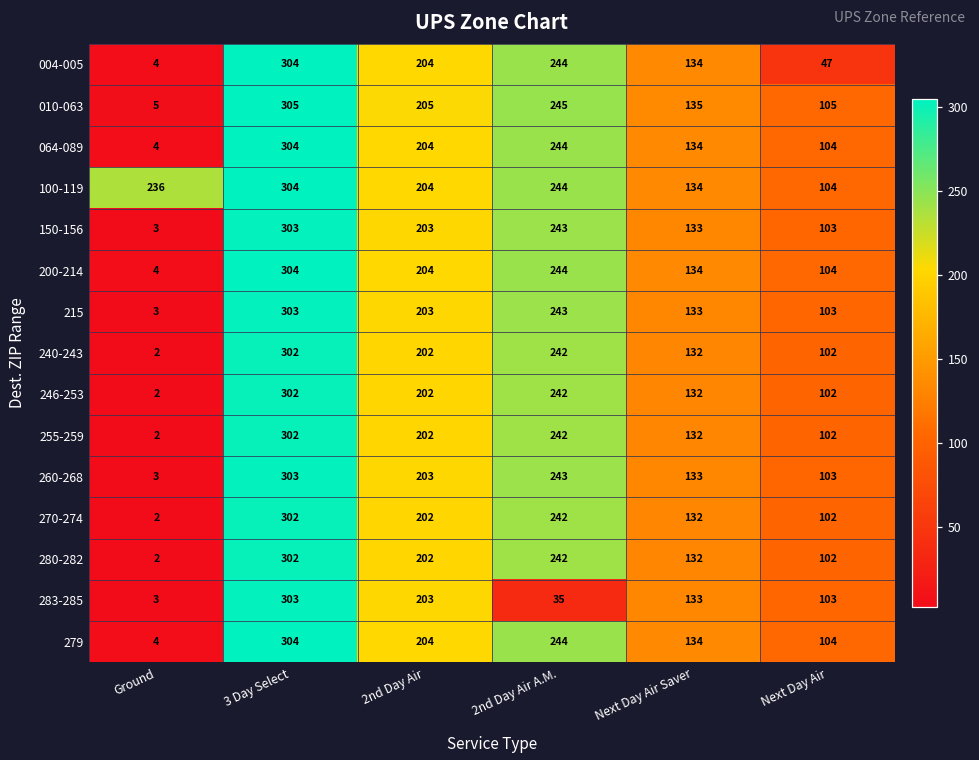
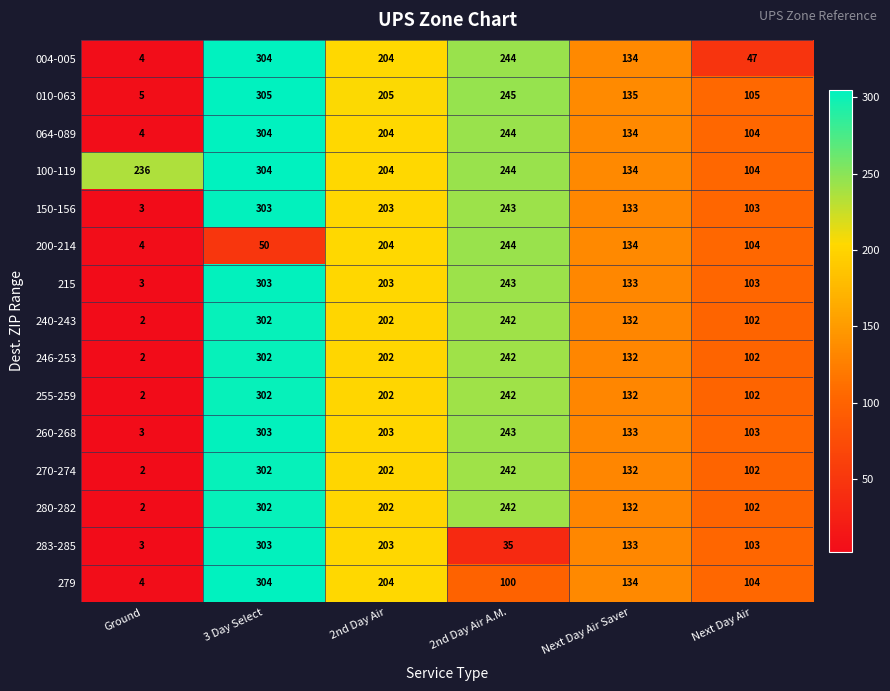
  {
    "004-005": {
      "Ground": 4,
      "3 Day Select": 304,
      "2nd Day Air": 204,
      "2nd Day Air A.M.": 244,
      "Next Day Air Saver": 134,
      "Next Day Air": 47
    },
    "010-063": {
      "Ground": 5,
      "3 Day Select": 305,
      "2nd Day Air": 205,
      "2nd Day Air A.M.": 245,
      "Next Day Air Saver": 135,
      "Next Day Air": 105
    },
    "064-089": {
      "Ground": 4,
      "3 Day Select": 304,
      "2nd Day Air": 204,
      "2nd Day Air A.M.": 244,
      "Next Day Air Saver": 134,
      "Next Day Air": 104
    },
    "100-119": {
      "Ground": 236,
      "3 Day Select": 304,
      "2nd Day Air": 204,
      "2nd Day Air A.M.": 244,
      "Next Day Air Saver": 134,
      "Next Day Air": 104
    },
    "150-156": {
      "Ground": 3,
      "3 Day Select": 303,
      "2nd Day Air": 203,
      "2nd Day Air A.M.": 243,
      "Next Day Air Saver": 133,
      "Next Day Air": 103
    },
    "200-214": {
      "Ground": 4,
-     "3 Day Select": 304,
+     "3 Day Select": 50,
      "2nd Day Air": 204,
      "2nd Day Air A.M.": 244,
      "Next Day Air Saver": 134,
      "Next Day Air": 104
    },
    "215": {
      "Ground": 3,
      "3 Day Select": 303,
      "2nd Day Air": 203,
      "2nd Day Air A.M.": 243,
      "Next Day Air Saver": 133,
      "Next Day Air": 103
    },
    "240-243": {
      "Ground": 2,
      "3 Day Select": 302,
      "2nd Day Air": 202,
      "2nd Day Air A.M.": 242,
      "Next Day Air Saver": 132,
      "Next Day Air": 102
    },
    "246-253": {
      "Ground": 2,
      "3 Day Select": 302,
      "2nd Day Air": 202,
      "2nd Day Air A.M.": 242,
      "Next Day Air Saver": 132,
      "Next Day Air": 102
    },
    "255-259": {
      "Ground": 2,
      "3 Day Select": 302,
      "2nd Day Air": 202,
      "2nd Day Air A.M.": 242,
      "Next Day Air Saver": 132,
      "Next Day Air": 102
    },
    "260-268": {
      "Ground": 3,
      "3 Day Select": 303,
      "2nd Day Air": 203,
      "2nd Day Air A.M.": 243,
      "Next Day Air Saver": 133,
      "Next Day Air": 103
    },
    "270-274": {
      "Ground": 2,
      "3 Day Select": 302,
      "2nd Day Air": 202,
      "2nd Day Air A.M.": 242,
      "Next Day Air Saver": 132,
      "Next Day Air": 102
    },
    "280-282": {
      "Ground": 2,
      "3 Day Select": 302,
      "2nd Day Air": 202,
      "2nd Day Air A.M.": 242,
      "Next Day Air Saver": 132,
      "Next Day Air": 102
    },
    "283-285": {
      "Ground": 3,
      "3 Day Select": 303,
      "2nd Day Air": 203,
      "2nd Day Air A.M.": 35,
      "Next Day Air Saver": 133,
      "Next Day Air": 103
    },
    "279": {
      "Ground": 4,
      "3 Day Select": 304,
      "2nd Day Air": 204,
-     "2nd Day Air A.M.": 244,
+     "2nd Day Air A.M.": 100,
      "Next Day Air Saver": 134,
      "Next Day Air": 104
    }
  }
